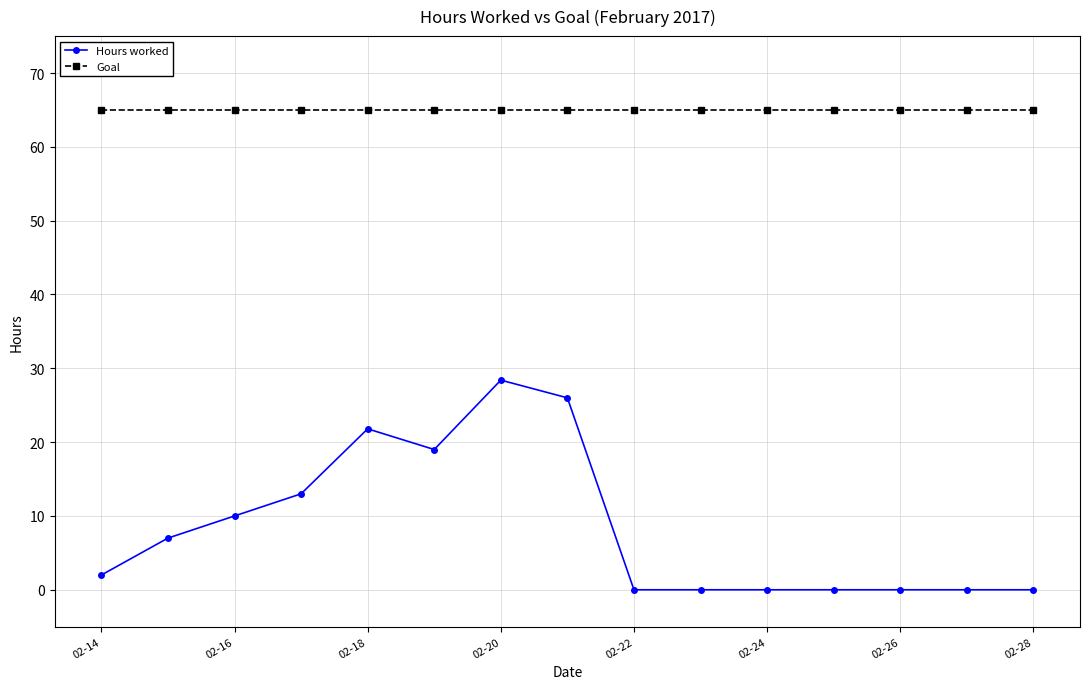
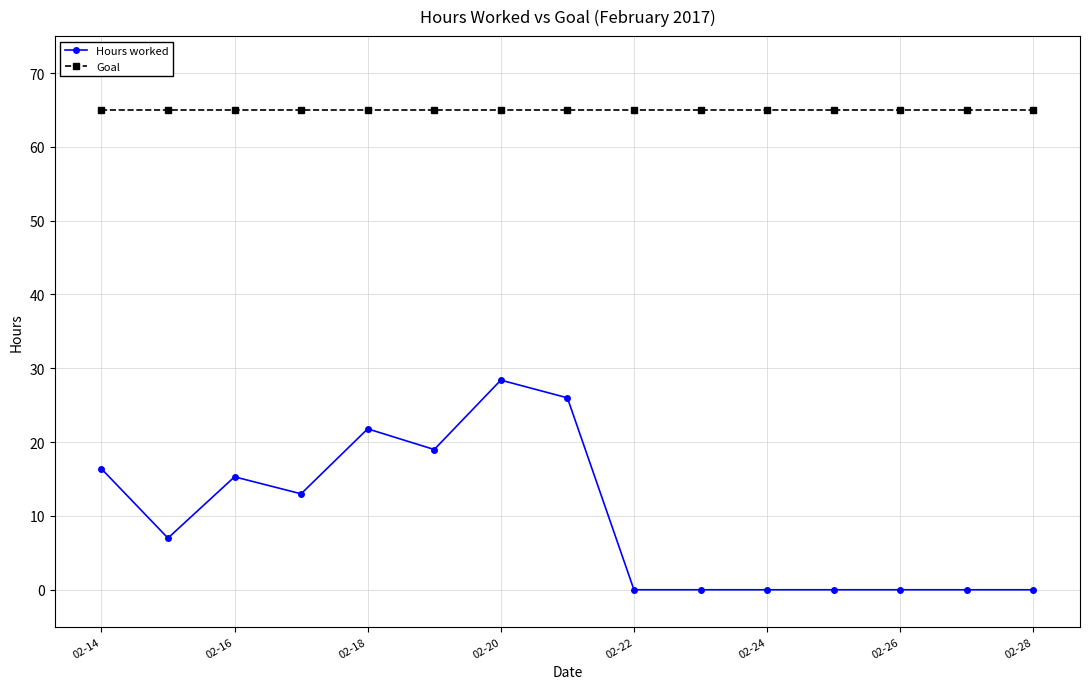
  {
    "Hours worked": {
-     "02-14": 2,
-     "02-16": 10,
+     "02-14": 16,
+     "02-16": 15,
      "02-18": 22,
      "02-20": 28,
      "02-22": 0,
      "02-24": 0,
      "02-26": 0,
      "02-28": 0
    },
    "Goal": {
      "02-14": 65,
      "02-16": 65,
      "02-18": 65,
      "02-20": 65,
      "02-22": 65,
      "02-24": 65,
      "02-26": 65,
      "02-28": 65
    }
  }
